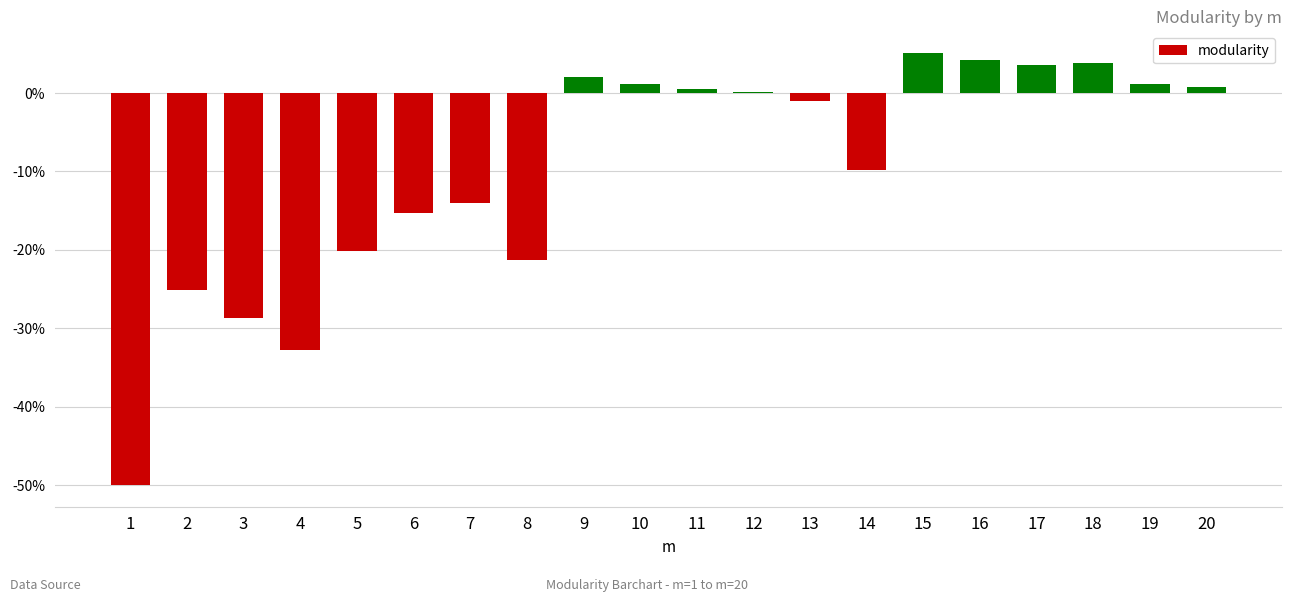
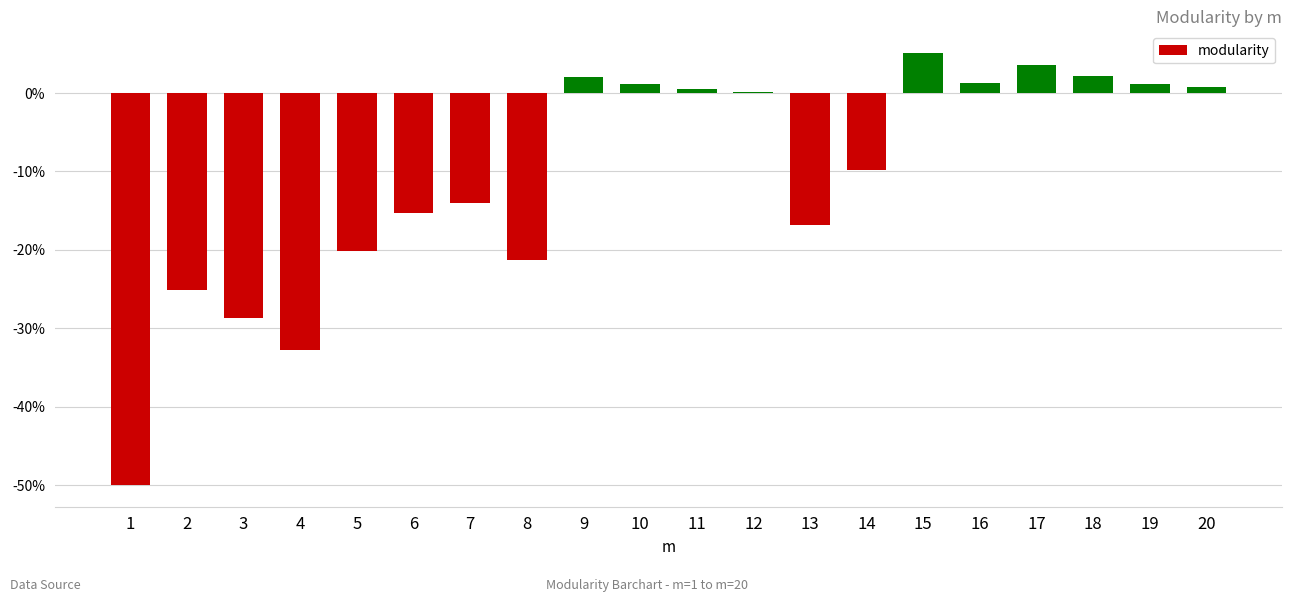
  {
    "1": "-50%",
    "2": "-25%",
    "3": "-29%",
    "4": "-33%",
    "5": "-20%",
    "6": "-15%",
    "7": "-14%",
    "8": "-21%",
    "9": "2%",
    "10": "1%",
    "11": "1%",
-   "13": "-1%",
+   "13": "-17%",
    "14": "-10%",
    "15": "5%",
-   "16": "4%",
+   "16": "1%",
    "17": "4%",
-   "18": "4%",
+   "18": "2%",
    "19": "1%",
    "20": "1%"
  }
